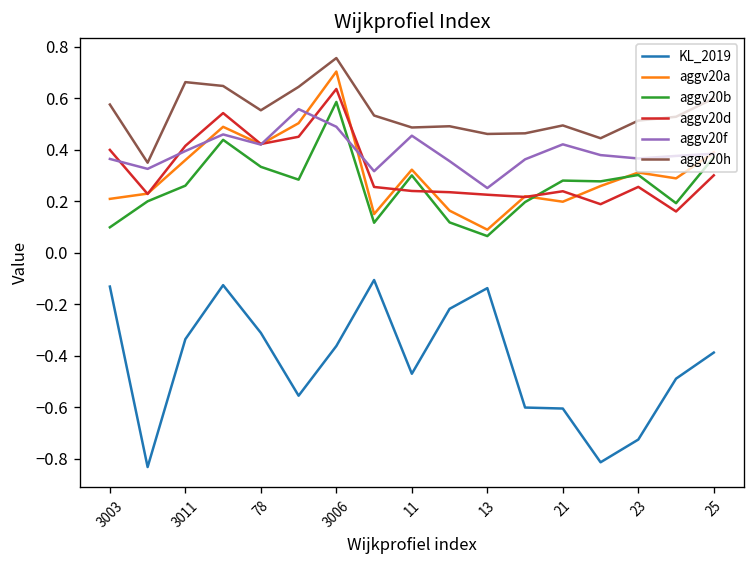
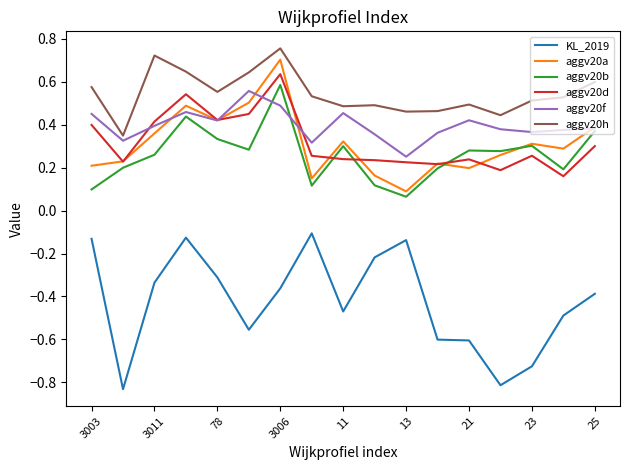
  {
    "KL_2019": {
      "3003": -0.13,
      "3011": -0.34,
      "78": -0.31,
      "3006": -0.36,
      "21": -0.60,
      "23": -0.73,
      "25": -0.39
    },
    "aggv20a": {
      "3003": 0.21,
      "3011": 0.36,
      "3006": 0.70,
      "21": 0.20
    },
    "aggv20b": {
      "3003": 0.10,
      "3011": 0.26,
      "78": 0.33,
      "3006": 0.58,
      "21": 0.28
    },
    "aggv20d": {
      "3003": 0.40,
      "3011": 0.41,
      "3006": 0.64,
      "21": 0.24,
      "23": 0.26,
      "25": 0.30
    },
    "aggv20f": {
-     "3003": 0.36,
+     "3003": 0.45,
      "3011": 0.39,
      "3006": 0.49,
      "21": 0.42
    },
    "aggv20h": {
      "3003": 0.57,
-     "3011": 0.66,
+     "3011": 0.72,
      "78": 0.55,
      "3006": 0.76,
      "21": 0.49
    }
  }
